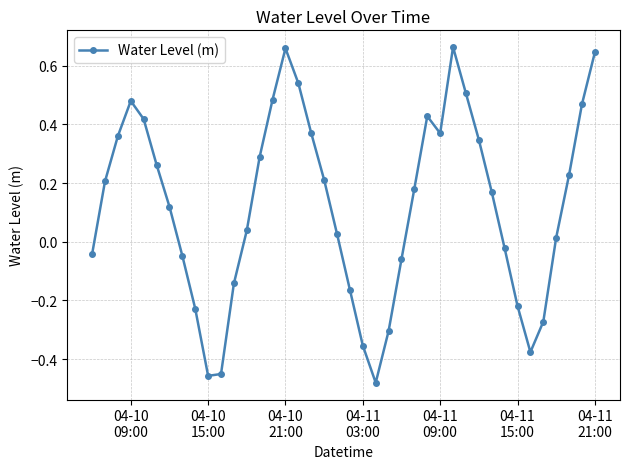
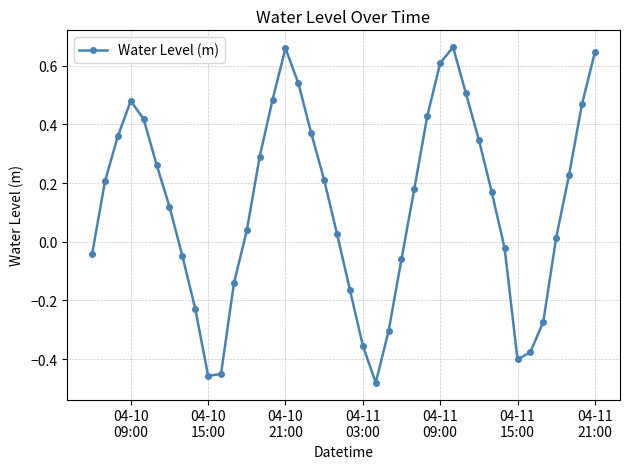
  {
    "04-10 09:00": 0.48,
    "04-10 15:00": -0.46,
    "04-10 21:00": 0.66,
    "04-11 03:00": -0.35,
-   "04-11 09:00": 0.37,
-   "04-11 15:00": -0.22,
+   "04-11 09:00": 0.61,
+   "04-11 15:00": -0.40,
    "04-11 21:00": 0.65
  }
